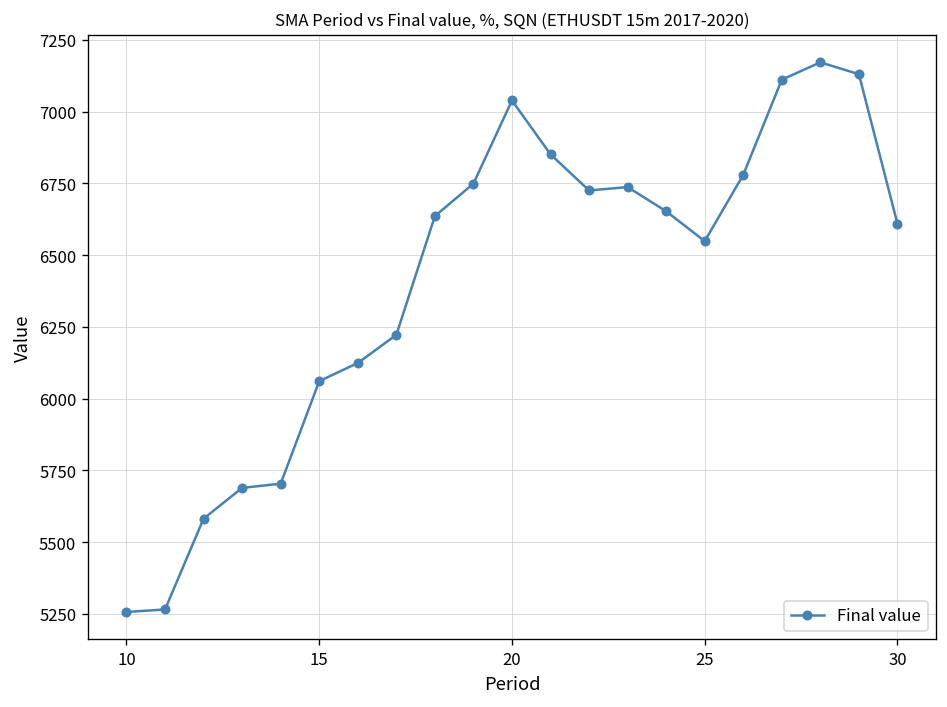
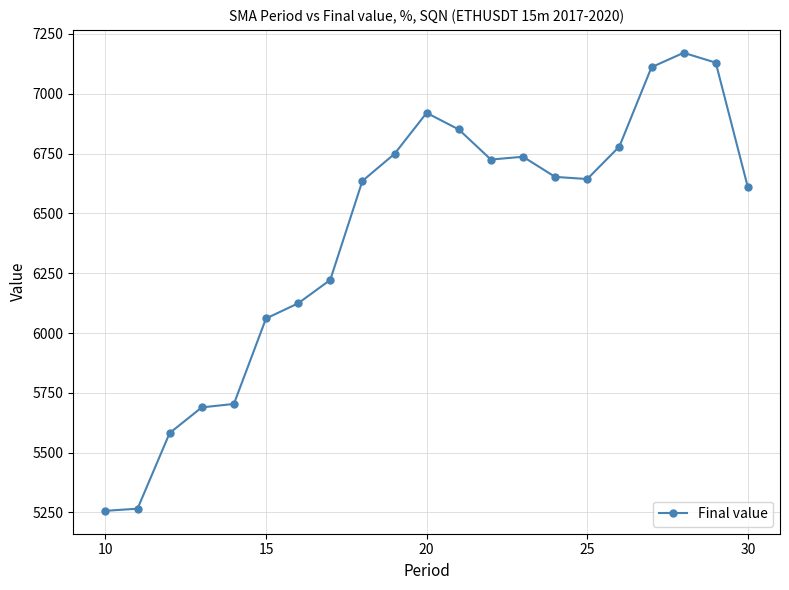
  {
    "10": 5260,
    "15": 6060,
-   "20": 7040,
-   "25": 6550,
+   "20": 6920,
+   "25": 6640,
    "30": 6610
  }
